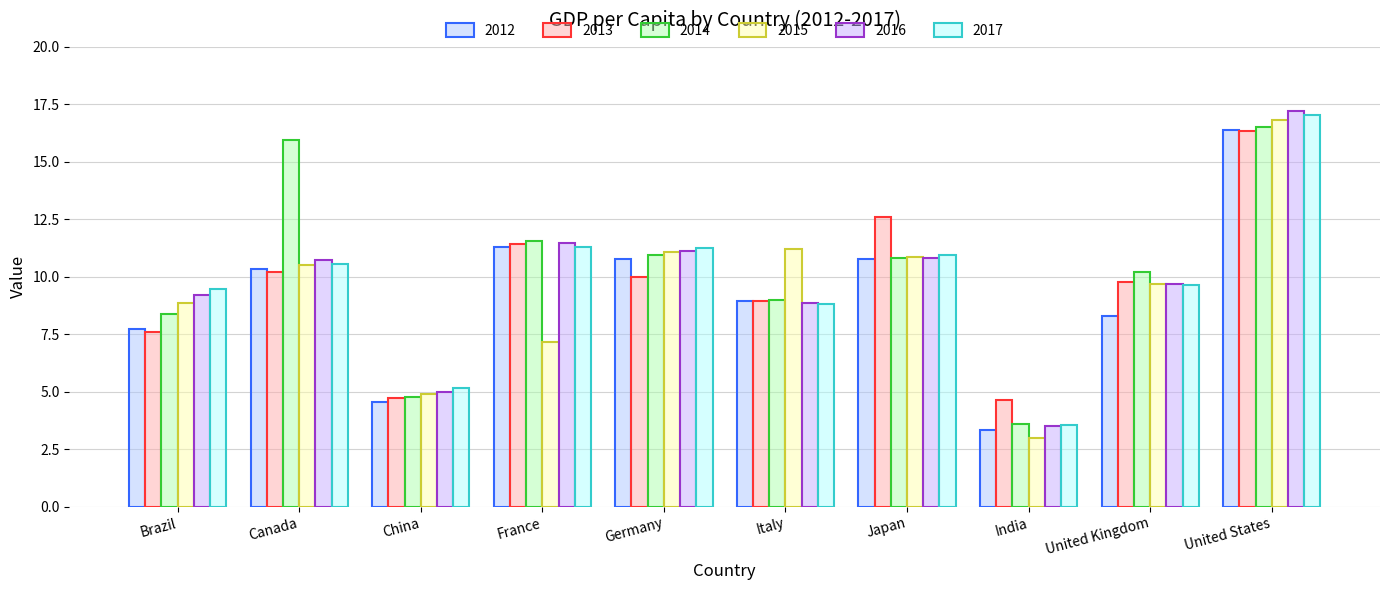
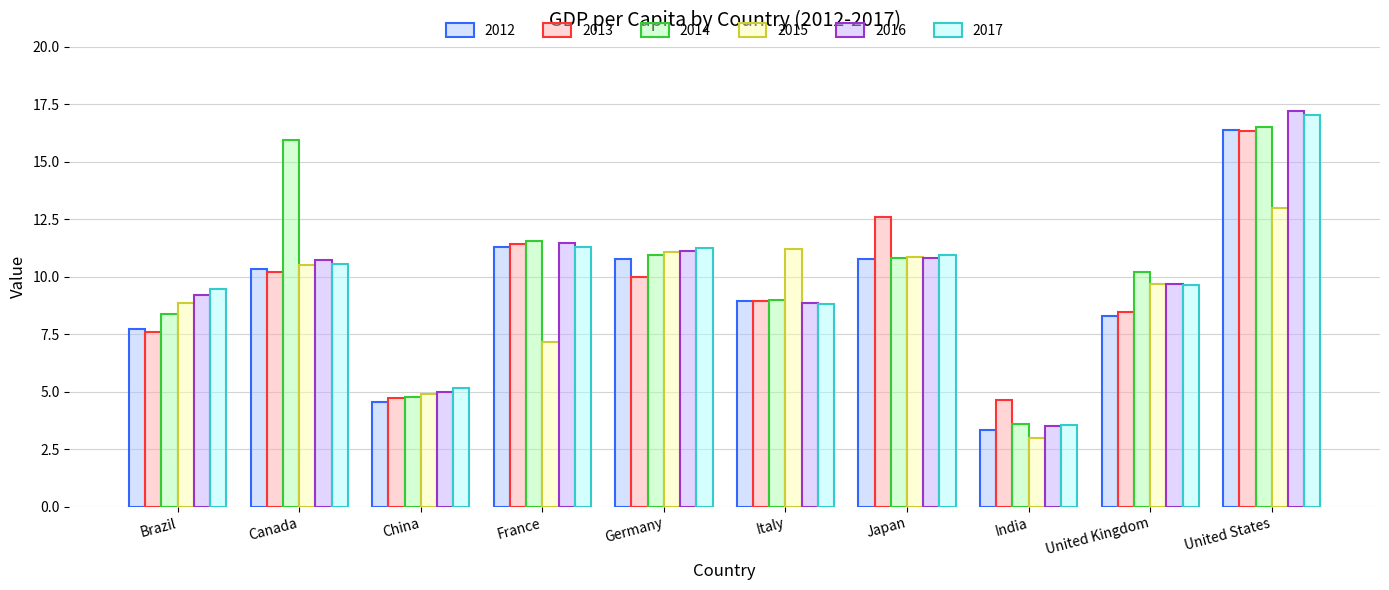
  {
    "2013": {
      "Brazil": 7.6,
      "Canada": 10.2,
      "China": 4.7,
      "France": 11.4,
      "Germany": 10.0,
      "Italy": 9.0,
      "Japan": 12.6,
      "India": 4.6,
-     "United Kingdom": 9.8,
+     "United Kingdom": 8.5,
      "United States": 16.3
    },
    "2014": {
      "Brazil": 8.4,
      "Canada": 15.9,
      "China": 4.8,
      "France": 11.6,
      "Germany": 11.0,
      "Italy": 9.0,
      "Japan": 10.8,
      "India": 3.6,
      "United Kingdom": 10.2,
      "United States": 16.5
    },
    "2015": {
      "Brazil": 8.9,
      "Canada": 10.5,
      "China": 4.9,
      "France": 7.2,
      "Germany": 11.1,
      "Italy": 11.2,
      "Japan": 10.9,
      "India": 3.0,
      "United Kingdom": 9.7,
-     "United States": 16.8
+     "United States": 13.0
    }
  }
